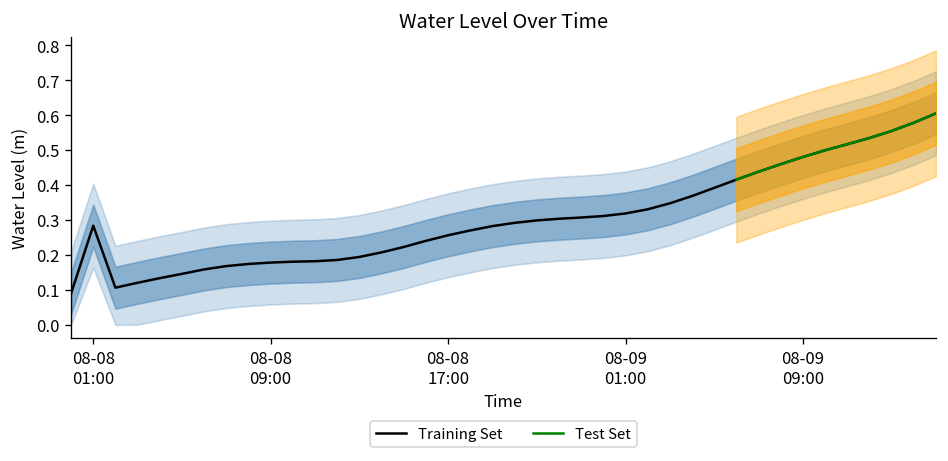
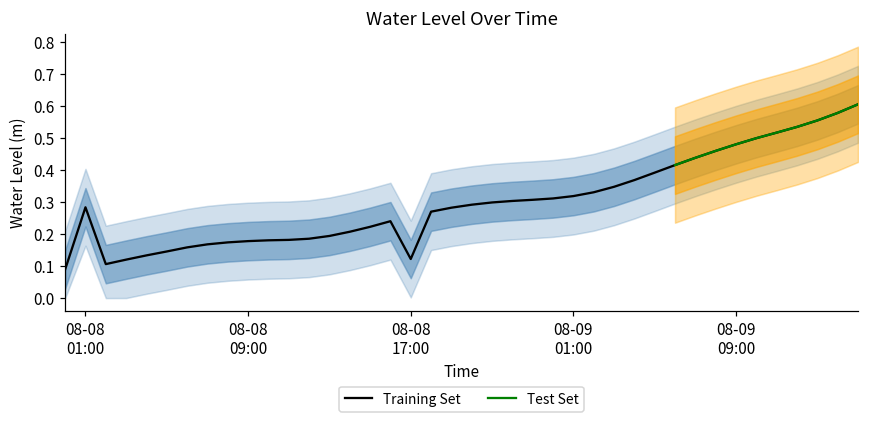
  {
    "Training Set": {
      "08-08 01:00": 0.28,
      "08-08 09:00": 0.18,
-     "08-08 17:00": 0.26,
+     "08-08 17:00": 0.12,
      "08-09 01:00": 0.32
    }
  }
